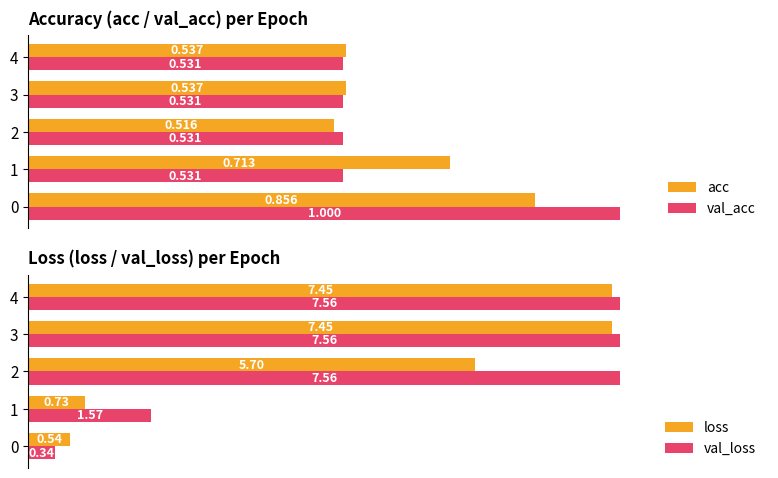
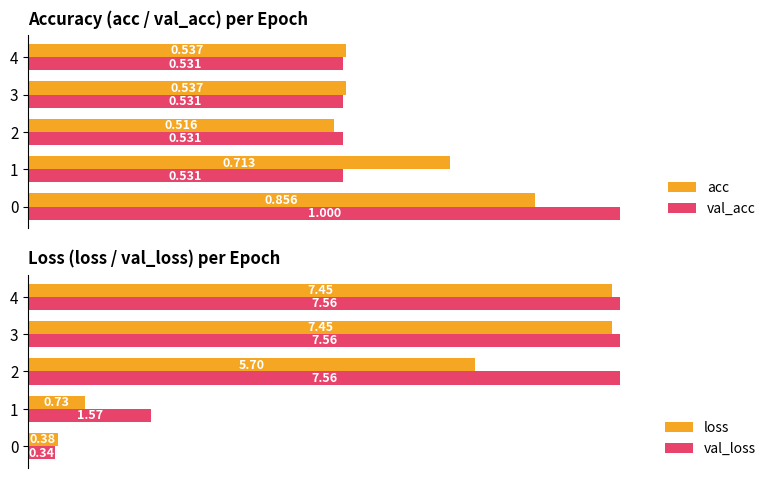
  {
    "Accuracy (acc / val_acc) per Epoch": {
      "acc": {
        "4": 0.537,
        "3": 0.537,
        "2": 0.516,
        "1": 0.713,
        "0": 0.856
      },
      "val_acc": {
        "4": 0.531,
        "3": 0.531,
        "2": 0.531,
        "1": 0.531,
        "0": 1.000
      }
    },
    "Loss (loss / val_loss) per Epoch": {
      "loss": {
        "4": 7.45,
        "3": 7.45,
        "2": 5.70,
        "1": 0.73,
-       "0": 0.54
+       "0": 0.38
      },
      "val_loss": {
        "4": 7.56,
        "3": 7.56,
        "2": 7.56,
        "1": 1.57,
        "0": 0.34
      }
    }
  }
